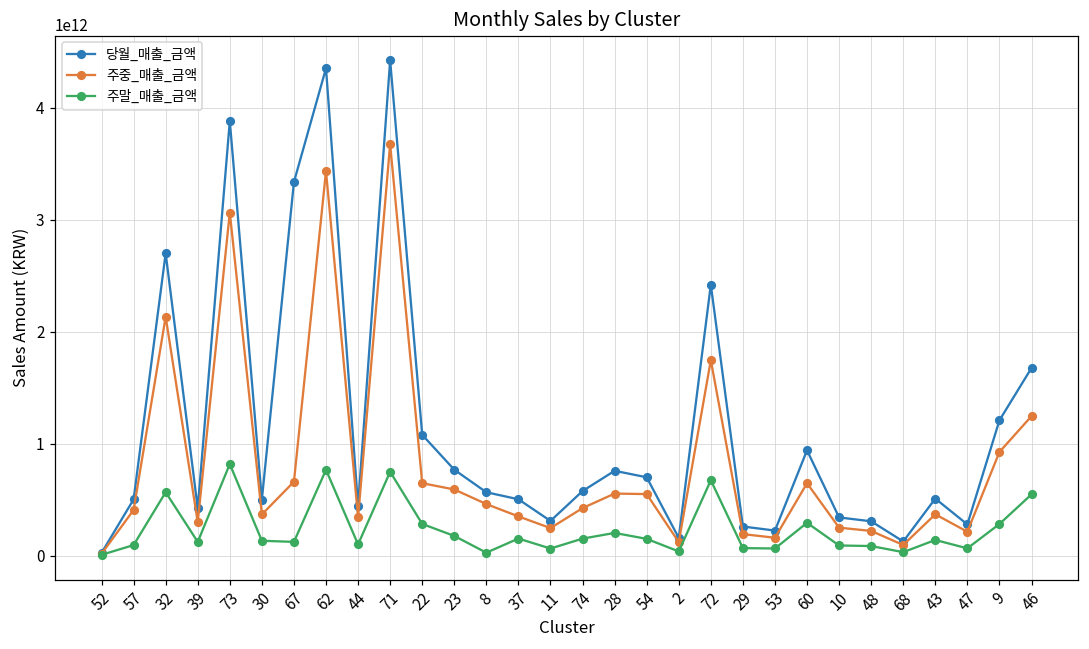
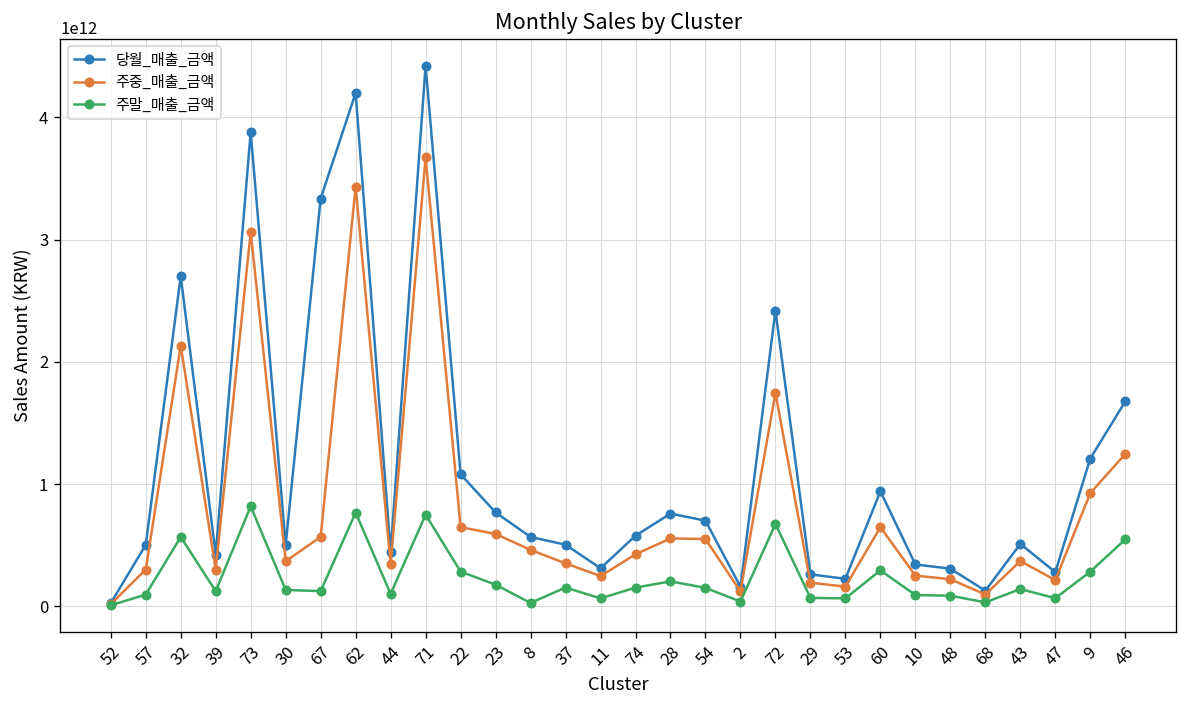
  {
    "당월_매출_금액": {
      "57": 500000000000,
      "32": 2700000000000,
      "39": 420000000000,
      "73": 3880000000000,
      "30": 500000000000,
      "67": 3340000000000,
-     "62": 4350000000000,
+     "62": 4200000000000,
      "44": 440000000000,
      "71": 4420000000000,
      "22": 1080000000000,
      "23": 770000000000,
      "8": 570000000000,
      "37": 500000000000,
      "11": 310000000000,
      "74": 580000000000,
      "28": 760000000000,
      "54": 700000000000,
      "2": 160000000000,
      "72": 2420000000000,
      "29": 260000000000,
      "53": 220000000000,
      "60": 940000000000,
      "10": 340000000000,
      "48": 310000000000,
      "68": 130000000000,
      "43": 510000000000,
      "47": 280000000000,
      "9": 1210000000000,
      "46": 1680000000000
    },
    "주중_매출_금액": {
-     "57": 410000000000,
+     "57": 300000000000,
      "32": 2130000000000,
      "39": 300000000000,
      "73": 3060000000000,
      "30": 370000000000,
-     "67": 660000000000,
+     "67": 570000000000,
      "62": 3430000000000,
      "44": 340000000000,
      "71": 3670000000000,
      "22": 650000000000,
      "23": 590000000000,
      "8": 460000000000,
      "37": 350000000000,
      "11": 250000000000,
      "74": 420000000000,
      "28": 550000000000,
      "54": 550000000000,
      "2": 120000000000,
      "72": 1750000000000,
      "29": 190000000000,
      "53": 160000000000,
      "60": 650000000000,
      "10": 250000000000,
      "48": 220000000000,
      "68": 100000000000,
      "43": 370000000000,
      "47": 210000000000,
      "9": 930000000000,
      "46": 1250000000000
    },
    "주말_매출_금액": {
      "57": 90000000000,
      "32": 570000000000,
      "39": 120000000000,
      "73": 820000000000,
      "30": 130000000000,
      "67": 120000000000,
      "62": 770000000000,
      "44": 100000000000,
      "71": 750000000000,
      "22": 280000000000,
      "23": 180000000000,
      "8": 30000000000,
      "37": 150000000000,
      "11": 60000000000,
      "74": 150000000000,
      "28": 200000000000,
      "54": 150000000000,
      "2": 40000000000,
      "72": 670000000000,
      "29": 70000000000,
      "53": 60000000000,
      "60": 290000000000,
      "10": 90000000000,
      "48": 90000000000,
      "68": 30000000000,
      "43": 140000000000,
      "47": 70000000000,
      "9": 280000000000,
      "46": 550000000000
    }
  }
